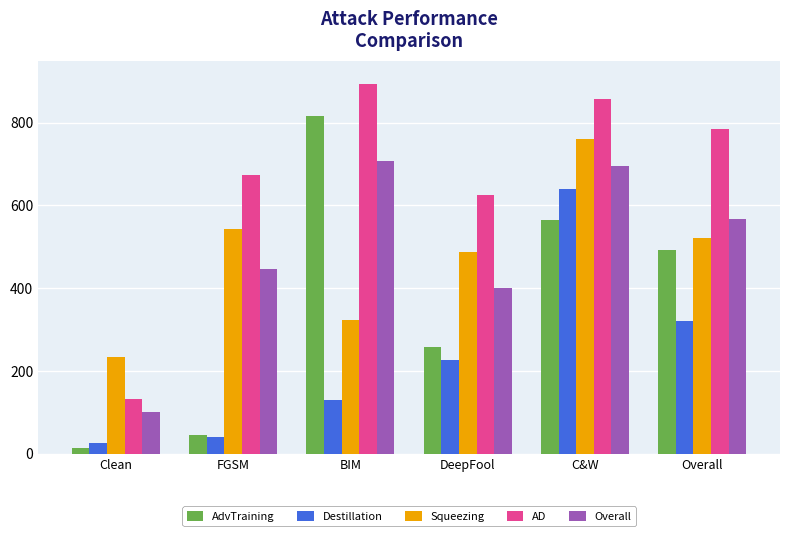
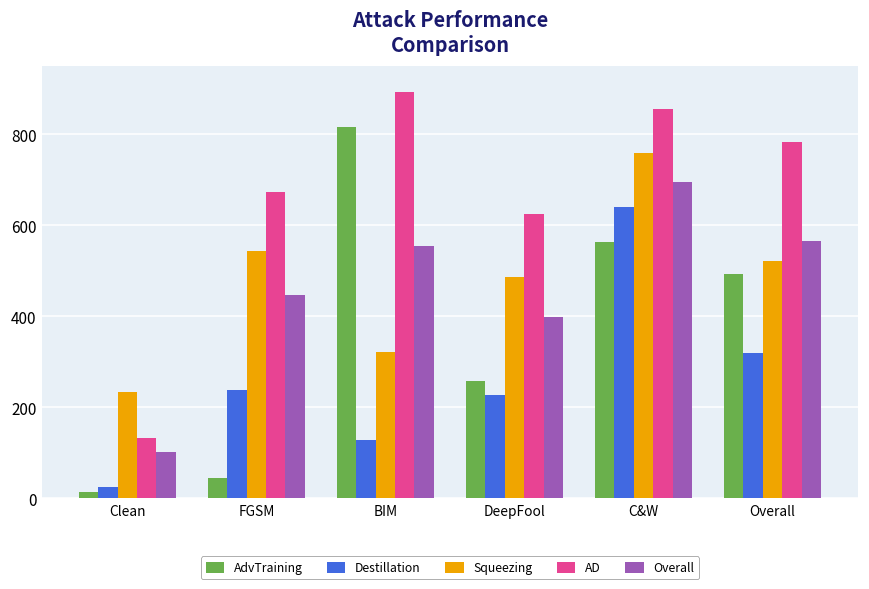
  {
    "AdvTraining": {
      "Clean": 10,
      "FGSM": 50,
      "BIM": 820,
      "DeepFool": 260,
      "C&W": 560,
      "Overall": 490
    },
    "Destillation": {
      "Clean": 20,
-     "FGSM": 40,
+     "FGSM": 240,
      "BIM": 130,
      "DeepFool": 230,
      "C&W": 640,
      "Overall": 320
    },
    "Squeezing": {
      "Clean": 230,
      "FGSM": 540,
      "BIM": 320,
      "DeepFool": 490,
      "C&W": 760,
      "Overall": 520
    },
    "AD": {
      "Clean": 130,
      "FGSM": 670,
      "BIM": 890,
      "DeepFool": 620,
      "C&W": 860,
      "Overall": 780
    },
    "Overall": {
      "Clean": 100,
      "FGSM": 450,
-     "BIM": 710,
+     "BIM": 560,
      "DeepFool": 400,
      "C&W": 690,
      "Overall": 570
    }
  }
